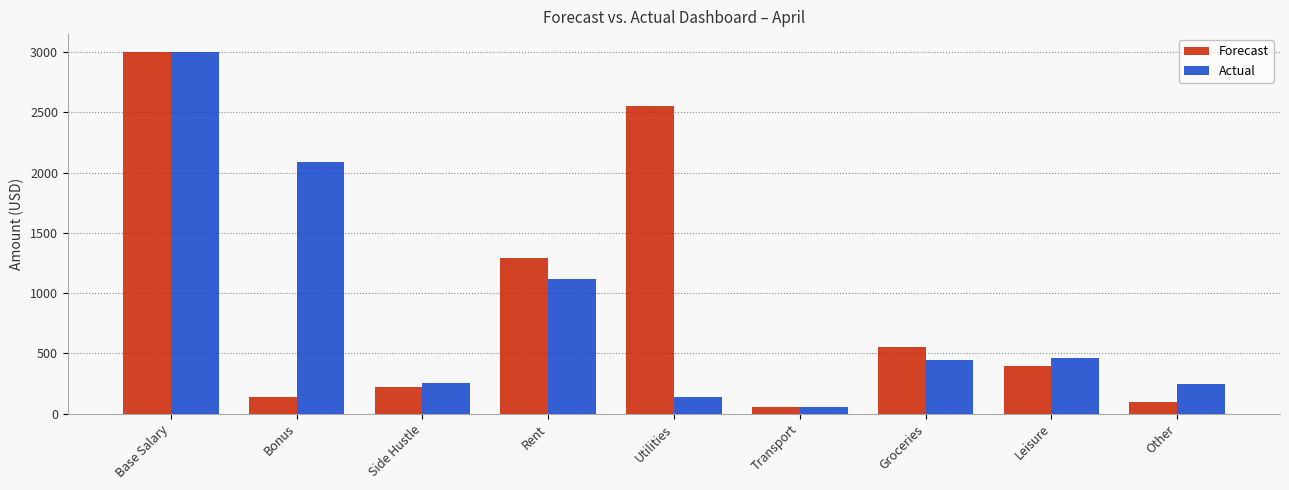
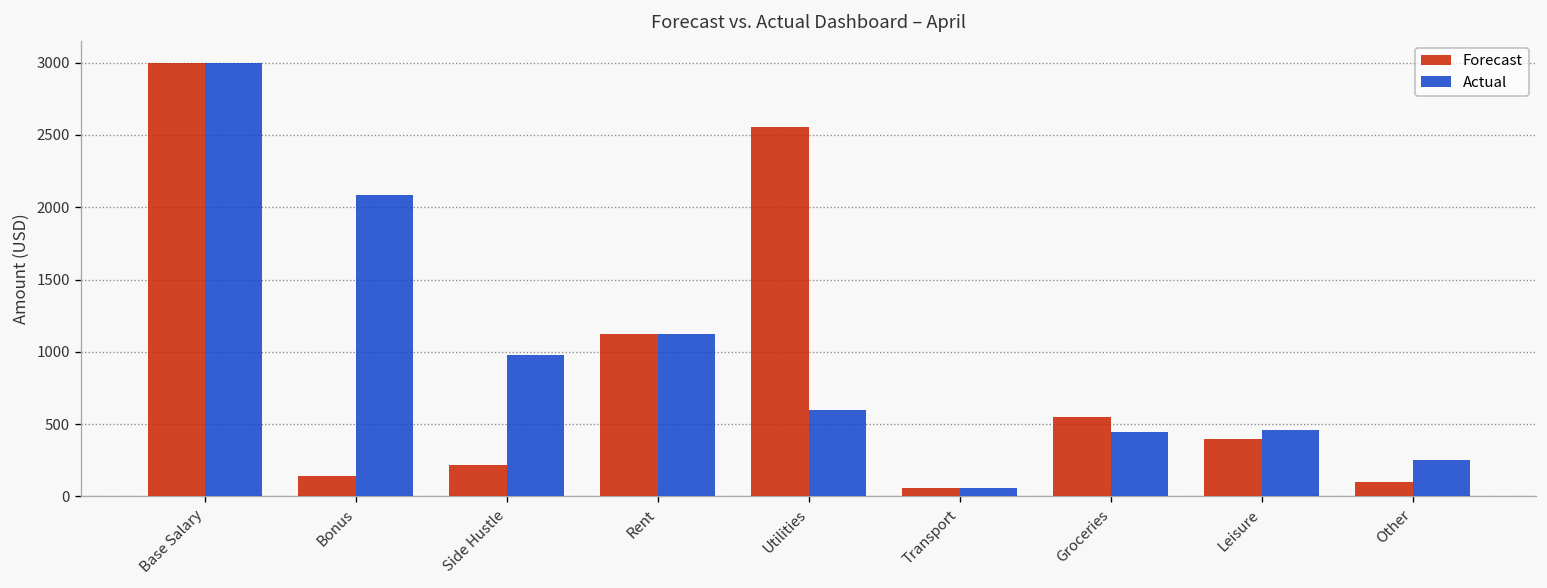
  {
    "Forecast": {
      "Base Salary": 3000,
      "Bonus": 140,
      "Side Hustle": 220,
-     "Rent": 1300,
+     "Rent": 1120,
      "Utilities": 2550,
      "Transport": 60,
      "Groceries": 550,
      "Leisure": 400,
      "Other": 100
    },
    "Actual": {
      "Base Salary": 3000,
      "Bonus": 2090,
-     "Side Hustle": 260,
+     "Side Hustle": 980,
      "Rent": 1120,
-     "Utilities": 140,
+     "Utilities": 600,
      "Transport": 60,
      "Groceries": 450,
      "Leisure": 460,
      "Other": 250
    }
  }
